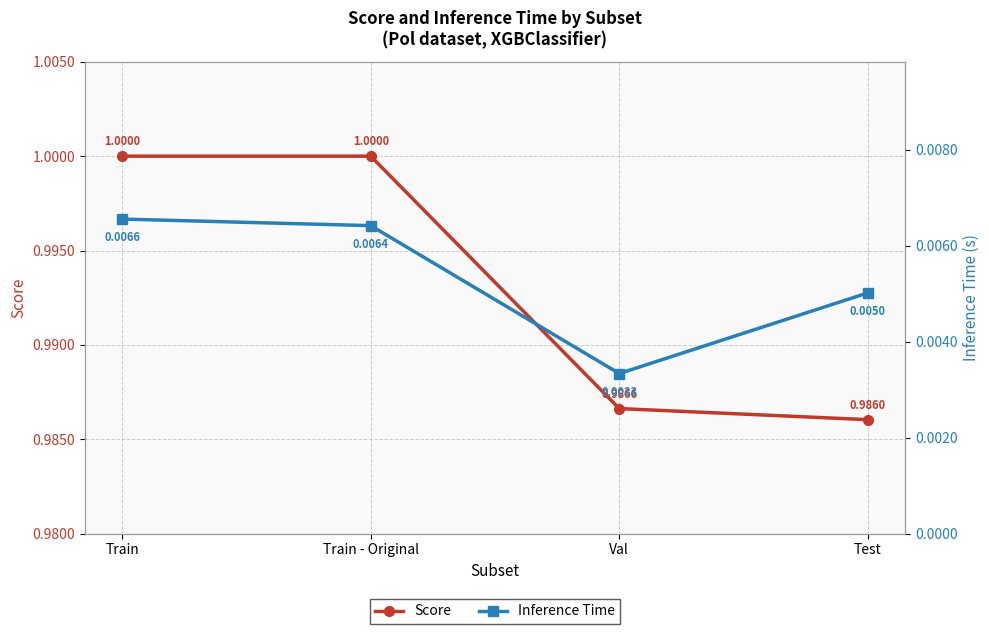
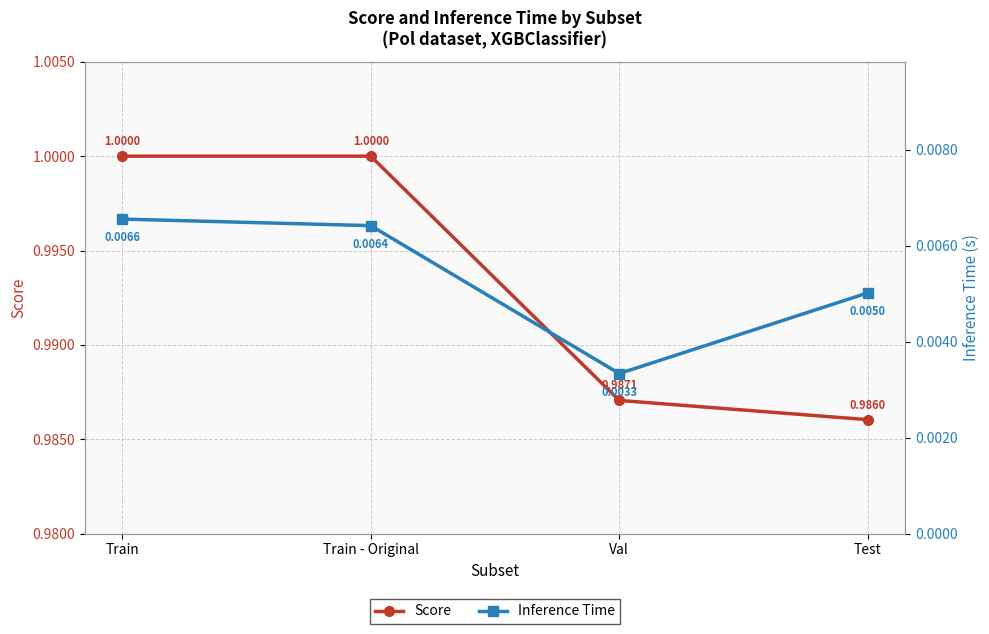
  {
    "Score": {
      "Train": 1.0000,
      "Train - Original": 1.0000,
-     "Val": 0.9866,
+     "Val": 0.9871,
      "Test": 0.9860
    },
    "Inference Time": {
      "Train": 0.0066,
      "Train - Original": 0.0064,
      "Test": 0.0050
    }
  }
